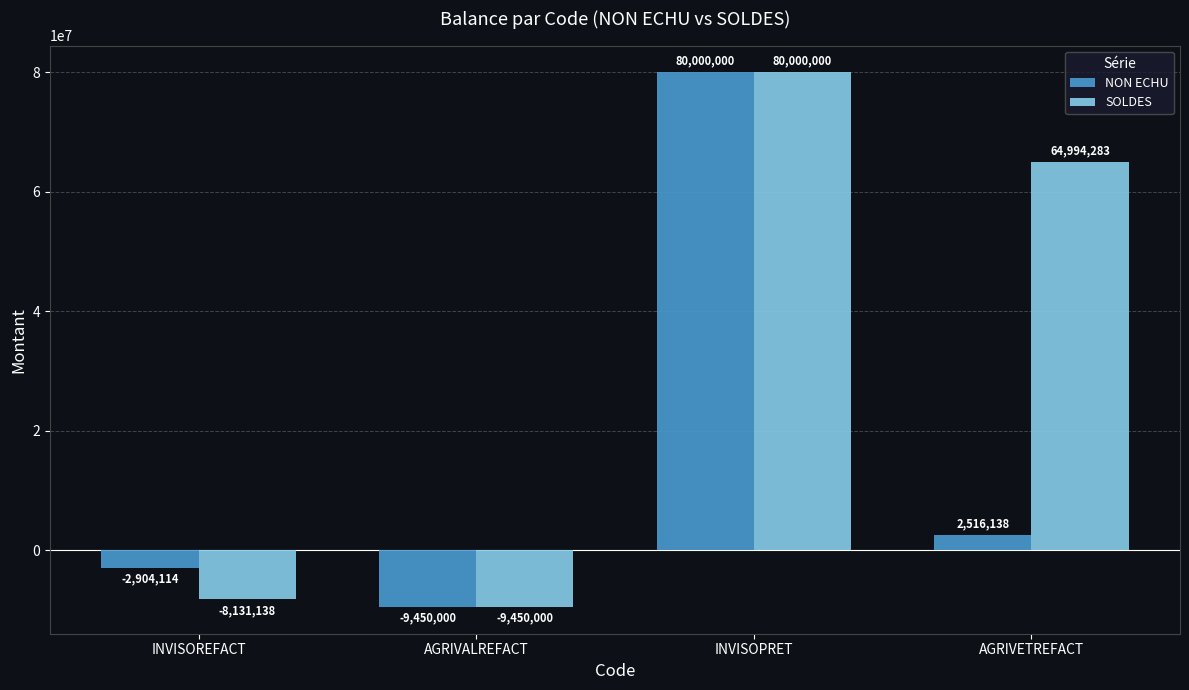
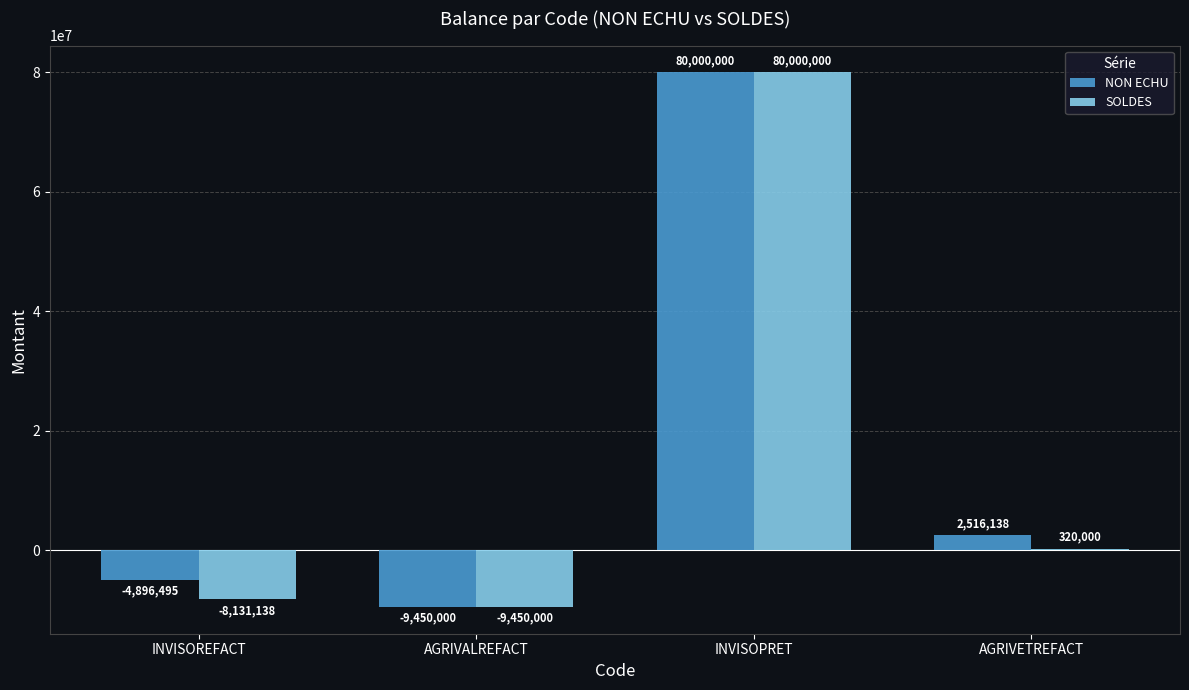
  {
    "NON ECHU": {
-     "INVISOREFACT": "-2,904,114",
+     "INVISOREFACT": "-4,896,495",
      "AGRIVALREFACT": "-9,450,000",
      "INVISOPRET": "80,000,000",
      "AGRIVETREFACT": "2,516,138"
    },
    "SOLDES": {
      "INVISOREFACT": "-8,131,138",
      "AGRIVALREFACT": "-9,450,000",
      "INVISOPRET": "80,000,000",
-     "AGRIVETREFACT": "64,994,283"
+     "AGRIVETREFACT": "320,000"
    }
  }
